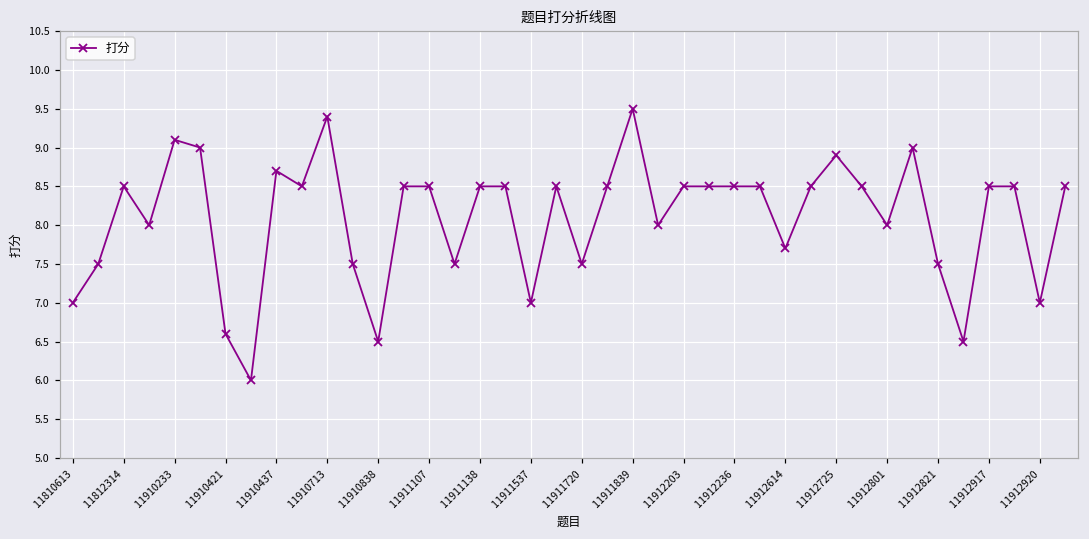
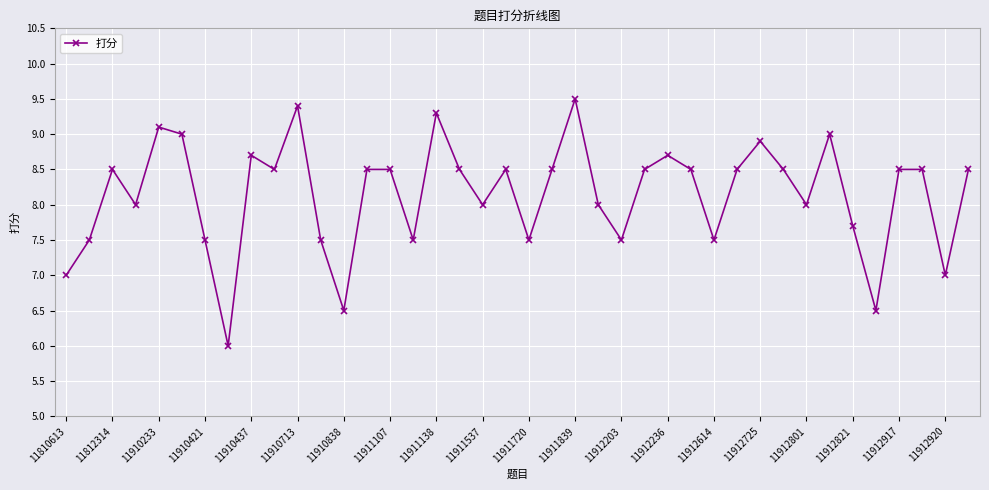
  {
    "11810613": 7.0,
    "11812314": 8.5,
    "11910233": 9.1,
-   "11910421": 6.6,
+   "11910421": 7.5,
    "11910437": 8.7,
    "11910713": 9.4,
    "11910838": 6.5,
    "11911107": 8.5,
-   "11911138": 8.5,
-   "11911537": 7,
+   "11911138": 9.3,
+   "11911537": 8,
    "11911720": 7.5,
    "11911839": 9.5,
-   "11912203": 8.5,
-   "11912236": 8.5,
-   "11912614": 7.7,
+   "11912203": 7.5,
+   "11912236": 8.7,
+   "11912614": 7.5,
    "11912725": 8.9,
    "11912801": 8.0,
-   "11912821": 7.5,
+   "11912821": 7.7,
    "11912917": 8.5,
    "11912920": 7.0
  }
